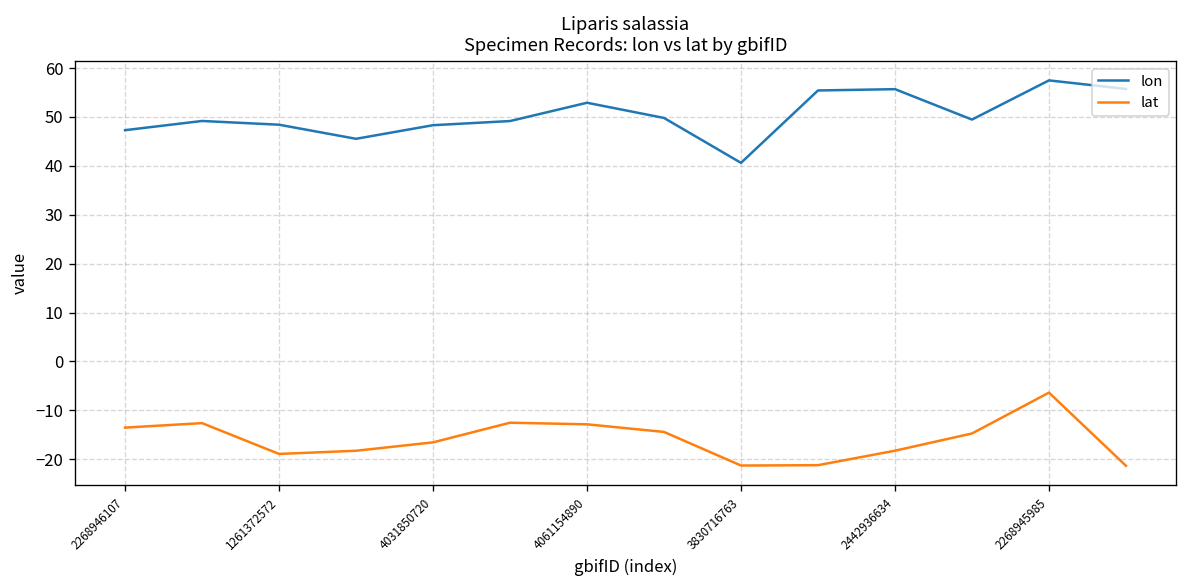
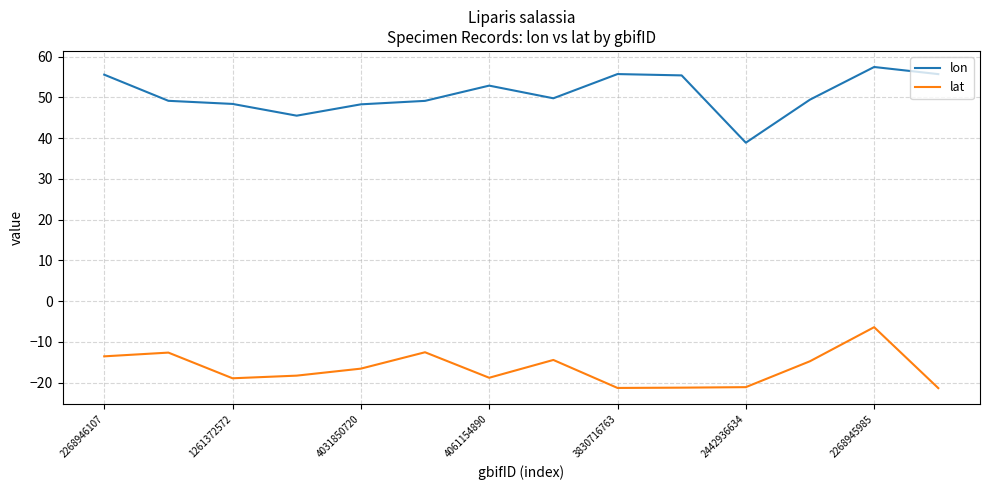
  {
    "lon": {
-     "2268946107": 47,
+     "2268946107": 56,
      "1261372572": 48,
      "4031850720": 48,
      "4061154890": 53,
-     "3830716763": 41,
-     "2442936634": 56,
+     "3830716763": 56,
+     "2442936634": 39,
      "2268945985": 57
    },
    "lat": {
      "2268946107": -14,
      "1261372572": -19,
      "4031850720": -17,
-     "4061154890": -13,
+     "4061154890": -19,
      "3830716763": -21,
-     "2442936634": -18,
+     "2442936634": -21,
      "2268945985": -6
    }
  }
